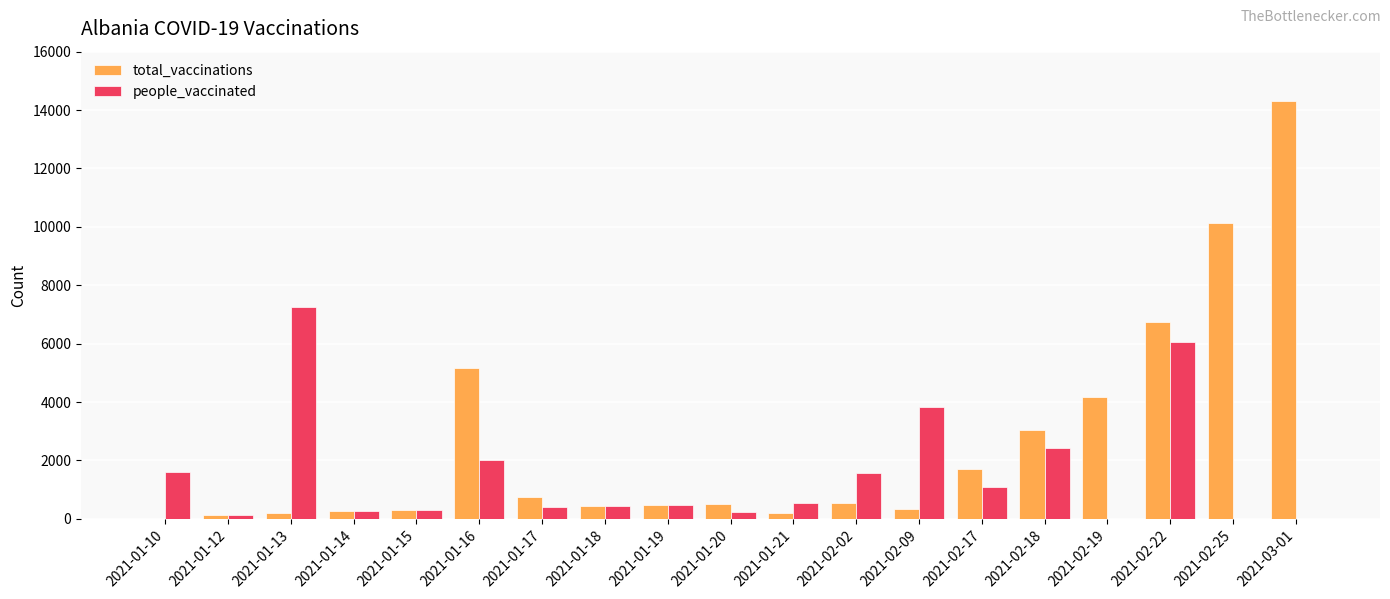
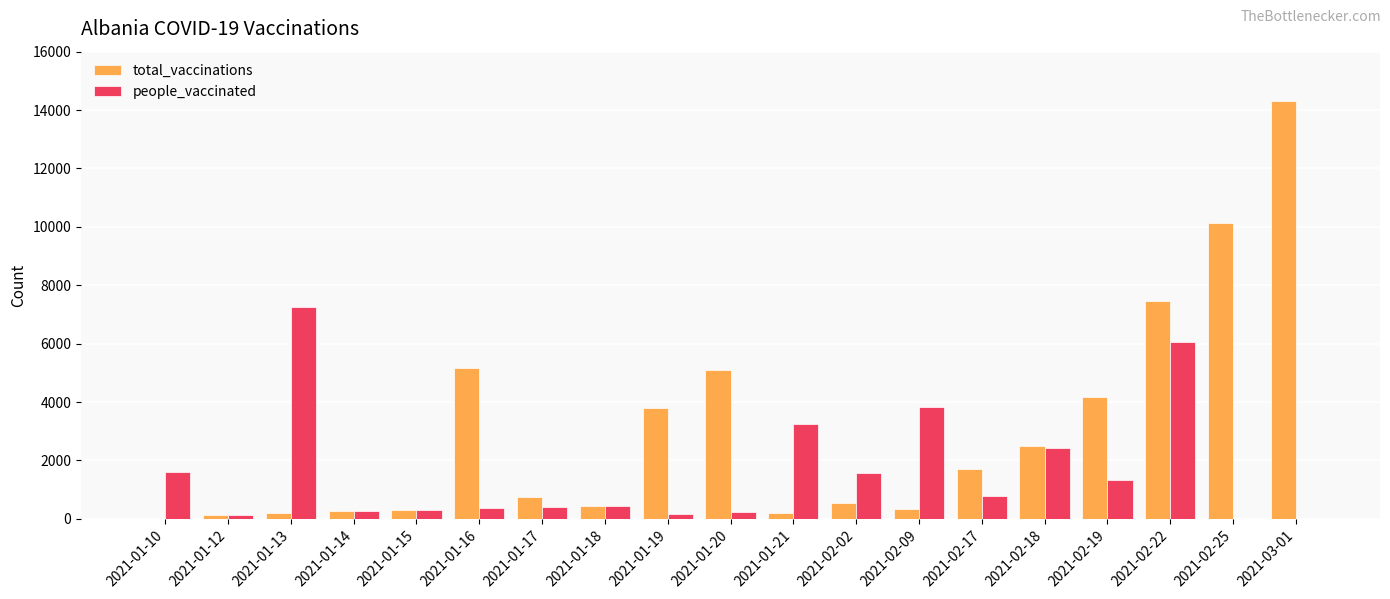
  {
    "total_vaccinations": {
      "2021-01-10": 0,
      "2021-01-12": 100,
      "2021-01-13": 200,
      "2021-01-14": 300,
      "2021-01-15": 300,
      "2021-01-16": 5200,
      "2021-01-17": 700,
      "2021-01-18": 400,
-     "2021-01-19": 500,
-     "2021-01-20": 500,
+     "2021-01-19": 3800,
+     "2021-01-20": 5100,
      "2021-01-21": 200,
      "2021-02-02": 600,
      "2021-02-09": 300,
      "2021-02-17": 1700,
-     "2021-02-18": 3000,
+     "2021-02-18": 2500,
      "2021-02-19": 4200,
-     "2021-02-22": 6700,
+     "2021-02-22": 7500,
      "2021-02-25": 10100,
      "2021-03-01": 14300
    },
    "people_vaccinated": {
      "2021-01-10": 1600,
      "2021-01-12": 100,
      "2021-01-13": 7300,
      "2021-01-14": 300,
      "2021-01-15": 300,
-     "2021-01-16": 2000,
+     "2021-01-16": 400,
      "2021-01-17": 400,
      "2021-01-18": 400,
-     "2021-01-19": 500,
+     "2021-01-19": 200,
      "2021-01-20": 200,
-     "2021-01-21": 500,
+     "2021-01-21": 3300,
      "2021-02-02": 1600,
      "2021-02-09": 3800,
-     "2021-02-17": 1100,
+     "2021-02-17": 800,
      "2021-02-18": 2400,
-     "2021-02-19": 0,
+     "2021-02-19": 1300,
      "2021-02-22": 6100,
      "2021-02-25": 0,
      "2021-03-01": 0
    }
  }
